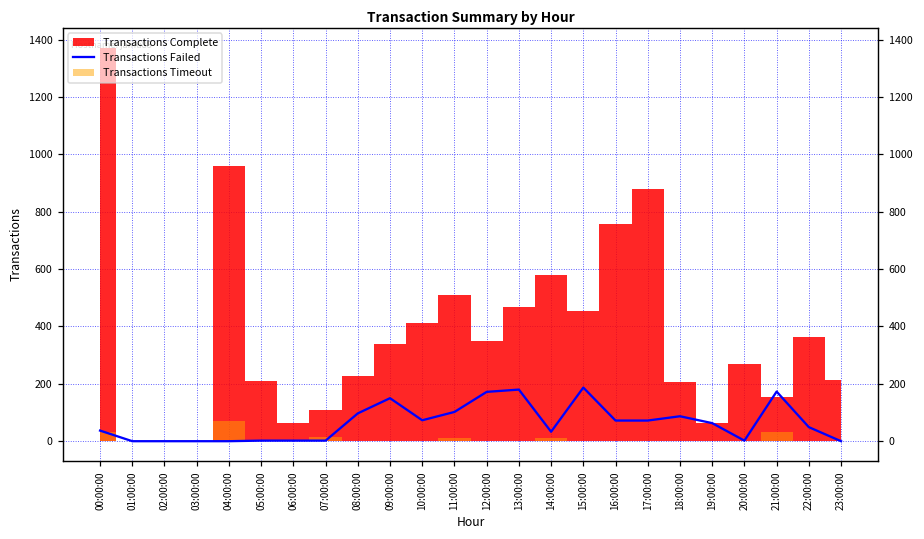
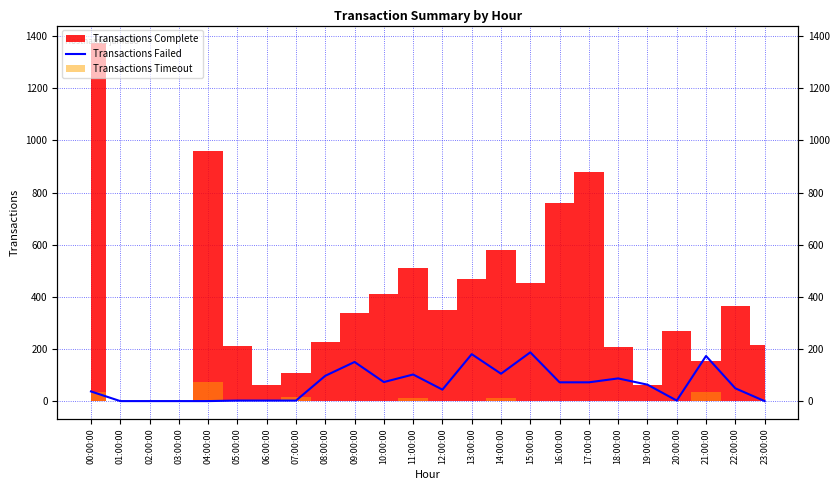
  {
    "Transactions Failed": {
      "01:00:00": 0,
      "02:00:00": 0,
      "03:00:00": 0,
      "04:00:00": 0,
      "05:00:00": 0,
      "06:00:00": 0,
      "07:00:00": 0,
      "08:00:00": 100,
      "09:00:00": 150,
      "10:00:00": 70,
      "11:00:00": 100,
-     "12:00:00": 170,
+     "12:00:00": 40,
      "13:00:00": 180,
-     "14:00:00": 30,
+     "14:00:00": 110,
      "15:00:00": 190,
      "16:00:00": 70,
      "17:00:00": 70,
      "18:00:00": 90,
      "19:00:00": 60,
      "20:00:00": 0,
      "21:00:00": 170,
      "22:00:00": 50
    }
  }
